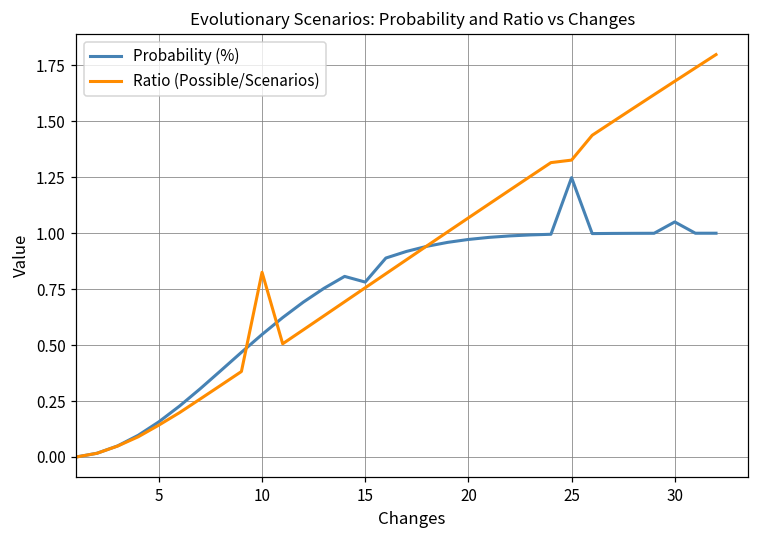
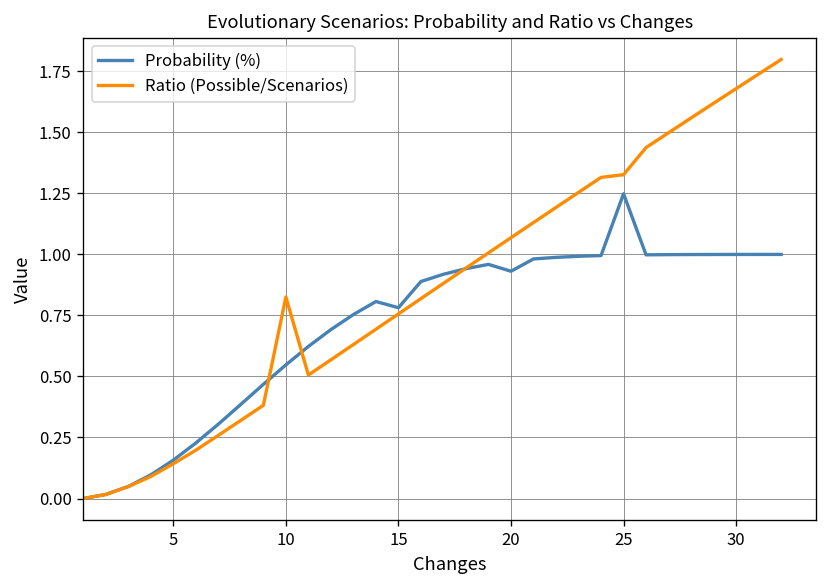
  {
    "Probability (%)": {
      "5": 0.16,
      "10": 0.55,
      "15": 0.78,
-     "20": 0.97,
+     "20": 0.93,
      "25": 1.25,
-     "30": 1.05
+     "30": 1.00
    },
    "Ratio (Possible/Scenarios)": {
      "5": 0.14,
      "10": 0.83,
      "15": 0.76,
      "20": 1.07,
      "25": 1.33,
      "30": 1.68
    }
  }
